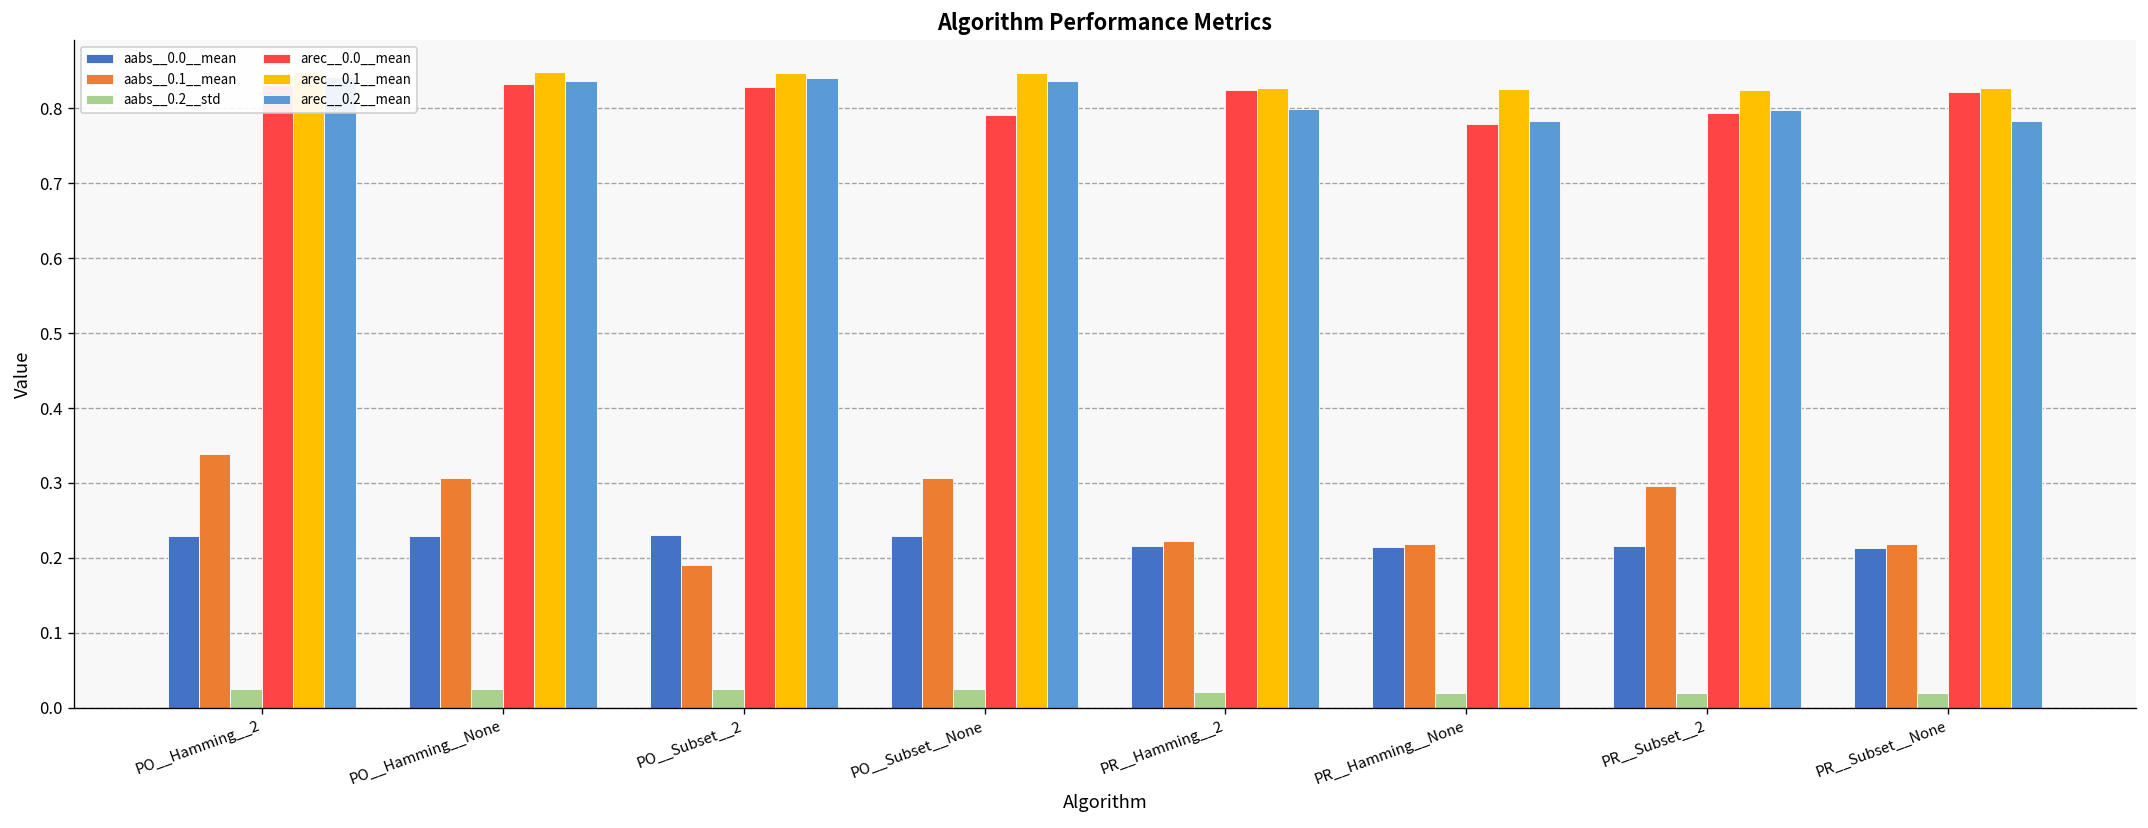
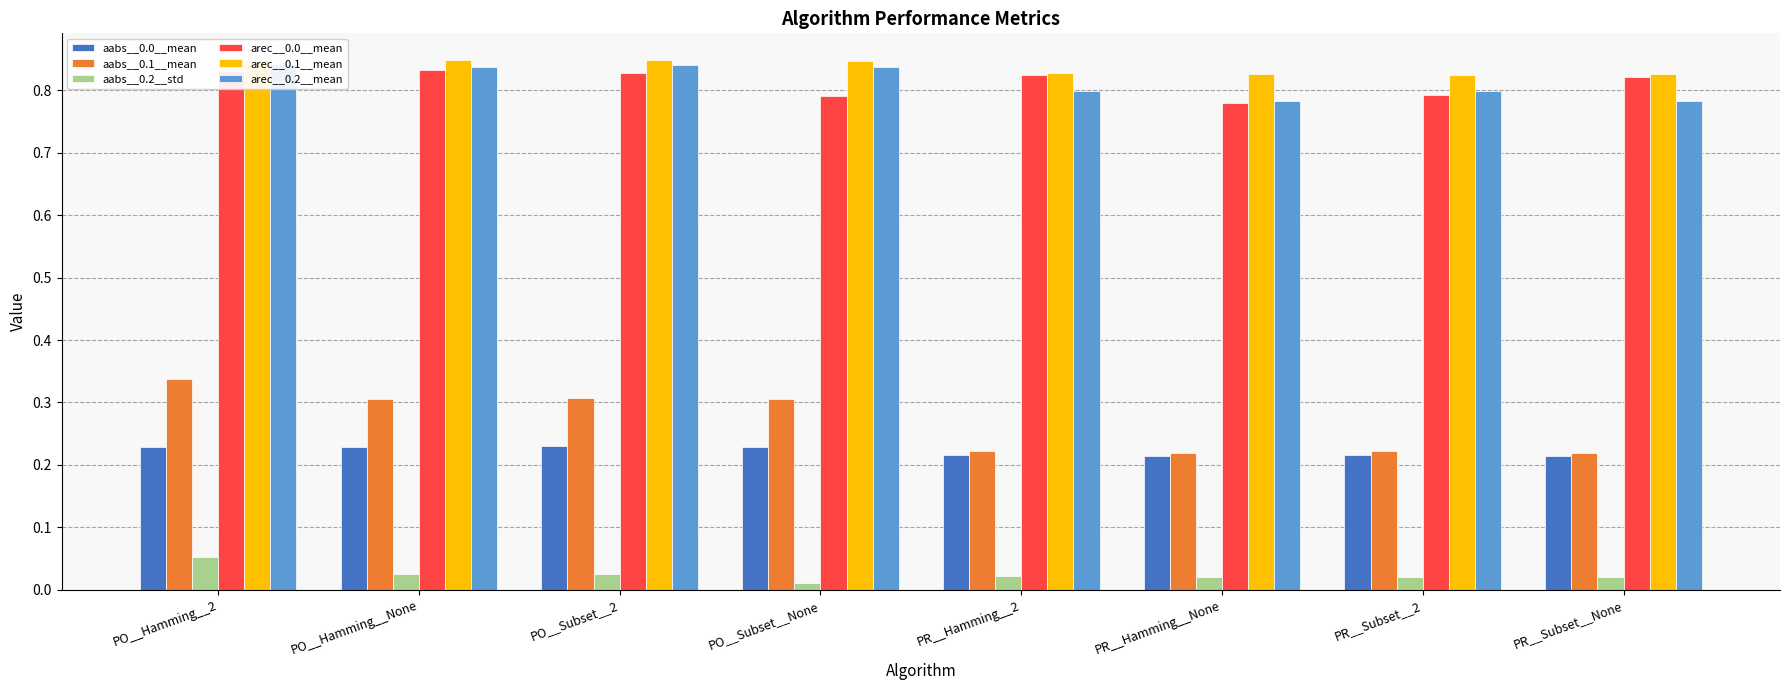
  {
    "aabs__0.1__mean": {
      "PO__Hamming__2": 0.34,
      "PO__Hamming__None": 0.31,
-     "PO__Subset__2": 0.19,
+     "PO__Subset__2": 0.31,
      "PO__Subset__None": 0.31,
      "PR__Hamming__2": 0.22,
      "PR__Hamming__None": 0.22,
-     "PR__Subset__2": 0.30,
+     "PR__Subset__2": 0.22,
      "PR__Subset__None": 0.22
    },
    "aabs__0.2__std": {
-     "PO__Hamming__2": 0.03,
+     "PO__Hamming__2": 0.05,
      "PO__Hamming__None": 0.02,
      "PO__Subset__2": 0.03,
-     "PO__Subset__None": 0.03,
+     "PO__Subset__None": 0.01,
      "PR__Hamming__2": 0.02,
      "PR__Hamming__None": 0.02,
      "PR__Subset__2": 0.02,
      "PR__Subset__None": 0.02
    },
    "arec__0.0__mean": {
      "PO__Hamming__None": 0.83,
      "PO__Subset__2": 0.83,
      "PO__Subset__None": 0.79,
      "PR__Hamming__2": 0.82,
      "PR__Hamming__None": 0.78,
      "PR__Subset__2": 0.79,
      "PR__Subset__None": 0.82
    },
    "arec__0.1__mean": {
      "PO__Hamming__None": 0.85,
      "PO__Subset__2": 0.85,
      "PO__Subset__None": 0.85,
      "PR__Hamming__2": 0.83,
      "PR__Hamming__None": 0.83,
      "PR__Subset__2": 0.82,
      "PR__Subset__None": 0.83
    }
  }
